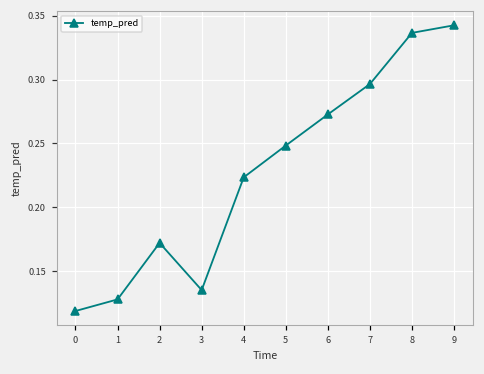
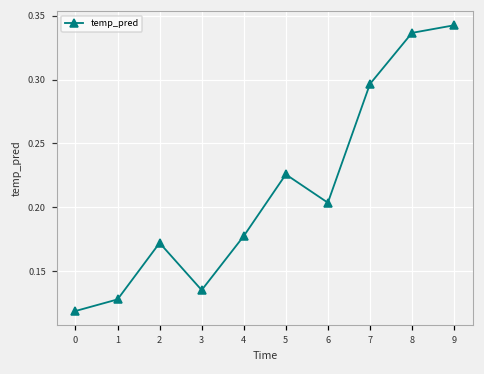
  {
    "0": 0.119,
    "1": 0.128,
    "2": 0.172,
    "3": 0.135,
-   "4": 0.223,
-   "5": 0.248,
-   "6": 0.273,
+   "4": 0.178,
+   "5": 0.226,
+   "6": 0.204,
    "7": 0.296,
    "8": 0.336,
    "9": 0.342
  }
